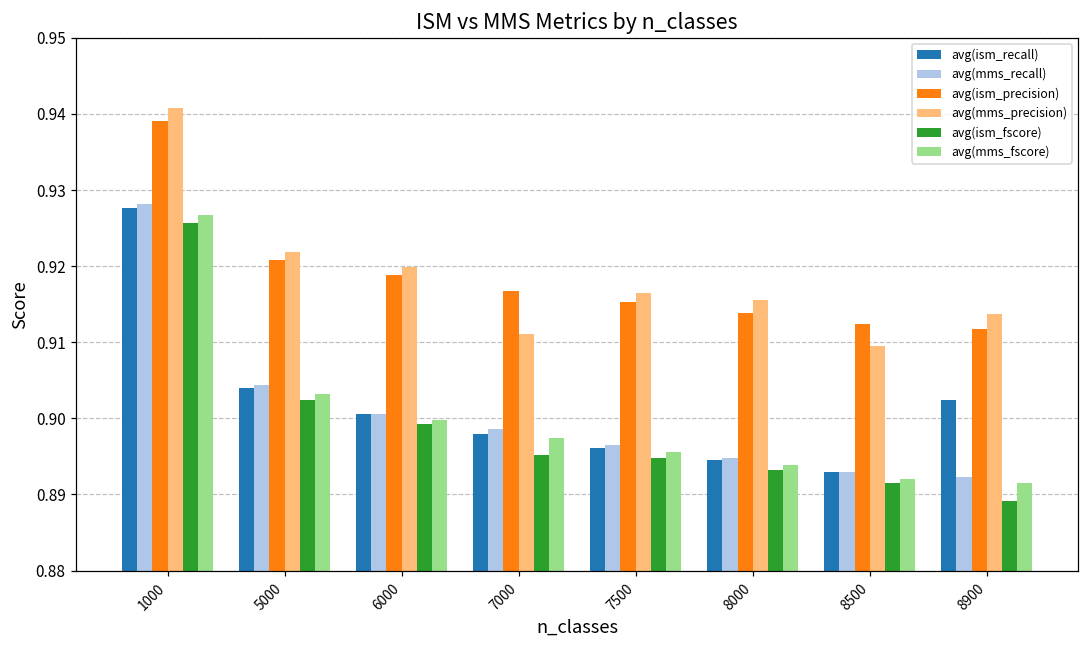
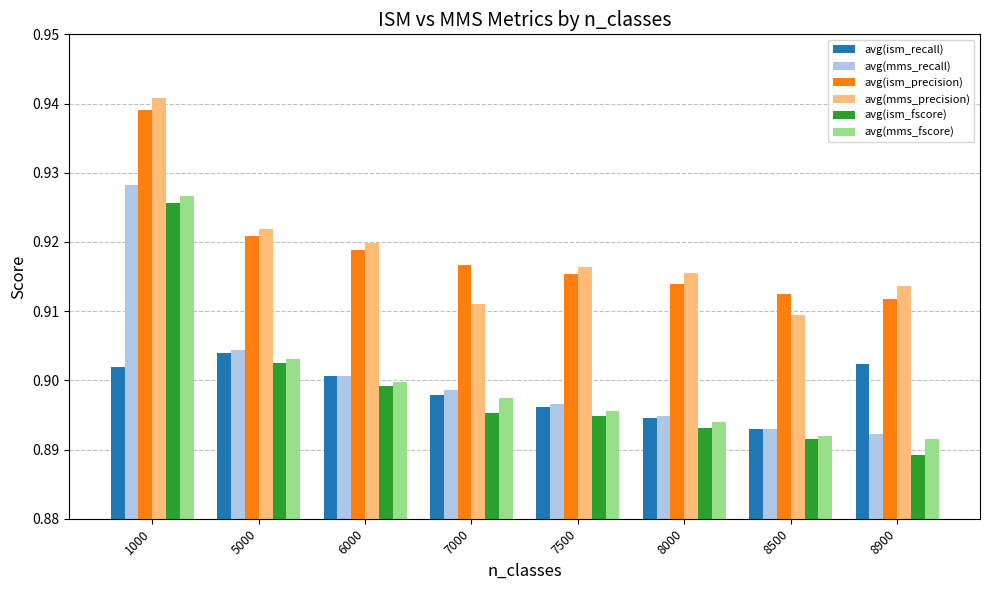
  {
    "avg(ism_recall)": {
-     "1000": 0.928,
+     "1000": 0.902,
      "5000": 0.904,
      "6000": 0.901,
      "7000": 0.898,
      "7500": 0.896,
      "8000": 0.895,
      "8500": 0.893,
      "8900": 0.902
    },
    "avg(mms_recall)": {
      "1000": 0.928,
      "5000": 0.904,
      "6000": 0.901,
      "7000": 0.899,
      "7500": 0.897,
      "8000": 0.895,
      "8500": 0.893,
      "8900": 0.892
    },
    "avg(ism_precision)": {
      "1000": 0.939,
      "5000": 0.921,
      "6000": 0.919,
      "7000": 0.917,
      "7500": 0.915,
      "8000": 0.914,
      "8500": 0.912,
      "8900": 0.912
    },
    "avg(mms_precision)": {
      "1000": 0.941,
      "5000": 0.922,
      "6000": 0.920,
      "7000": 0.911,
      "7500": 0.916,
      "8000": 0.915,
      "8500": 0.909,
      "8900": 0.914
    },
    "avg(ism_fscore)": {
      "1000": 0.926,
      "5000": 0.902,
      "6000": 0.899,
      "7000": 0.895,
      "7500": 0.895,
      "8000": 0.893,
      "8500": 0.892,
      "8900": 0.889
    },
    "avg(mms_fscore)": {
      "1000": 0.927,
      "5000": 0.903,
      "6000": 0.900,
      "7000": 0.897,
      "7500": 0.896,
      "8000": 0.894,
      "8500": 0.892,
      "8900": 0.892
    }
  }
